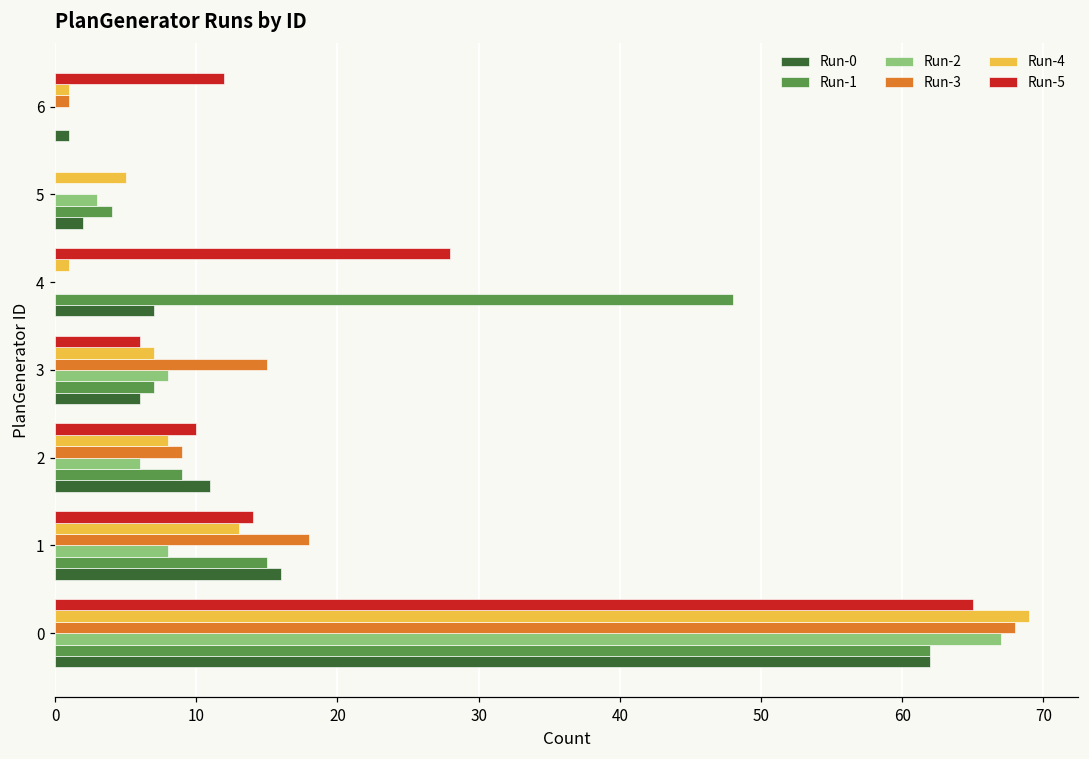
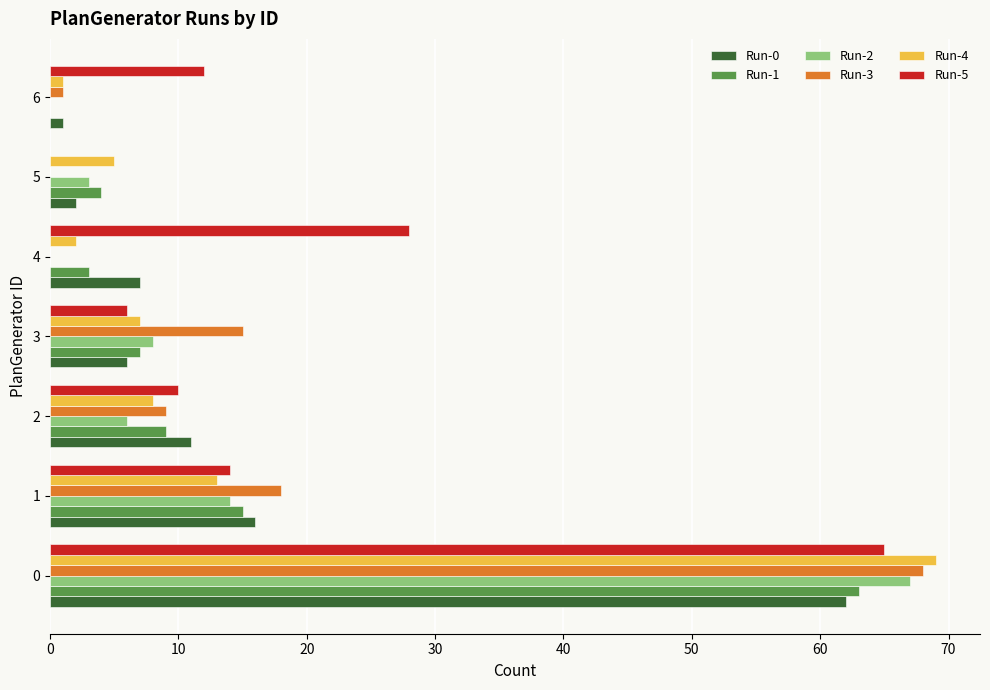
  {
    "Run-0": {
      "6": 1,
      "5": 2,
      "4": 7,
      "3": 6,
      "2": 11,
      "1": 16,
      "0": 62
    },
    "Run-1": {
      "6": 0,
      "5": 4,
-     "4": 48,
+     "4": 3,
      "3": 7,
      "2": 9,
      "1": 15,
-     "0": 62
+     "0": 63
    },
    "Run-2": {
      "6": 0,
      "5": 3,
      "4": 0,
      "3": 8,
      "2": 6,
-     "1": 8,
+     "1": 14,
      "0": 67
    },
    "Run-3": {
      "6": 1,
      "5": 0,
      "4": 0,
      "3": 15,
      "2": 9,
      "1": 18,
      "0": 68
    },
    "Run-4": {
      "6": 1,
      "5": 5,
-     "4": 1,
+     "4": 2,
      "3": 7,
      "2": 8,
      "1": 13,
      "0": 69
    },
    "Run-5": {
      "6": 12,
      "5": 0,
      "4": 28,
      "3": 6,
      "2": 10,
      "1": 14,
      "0": 65
    }
  }
